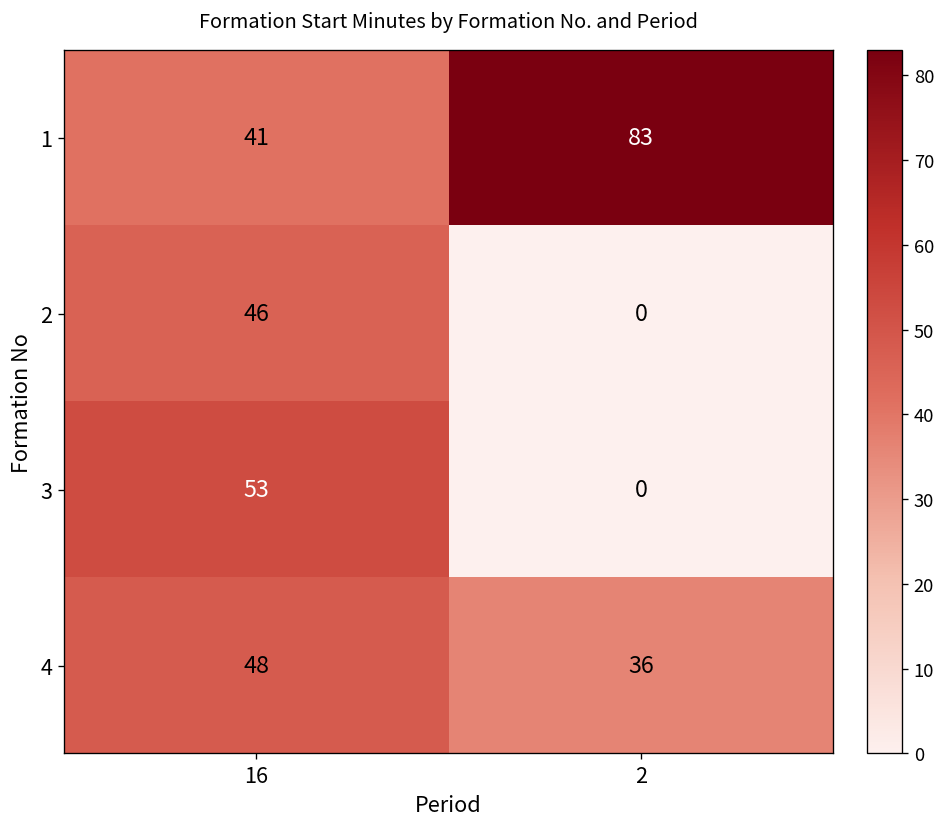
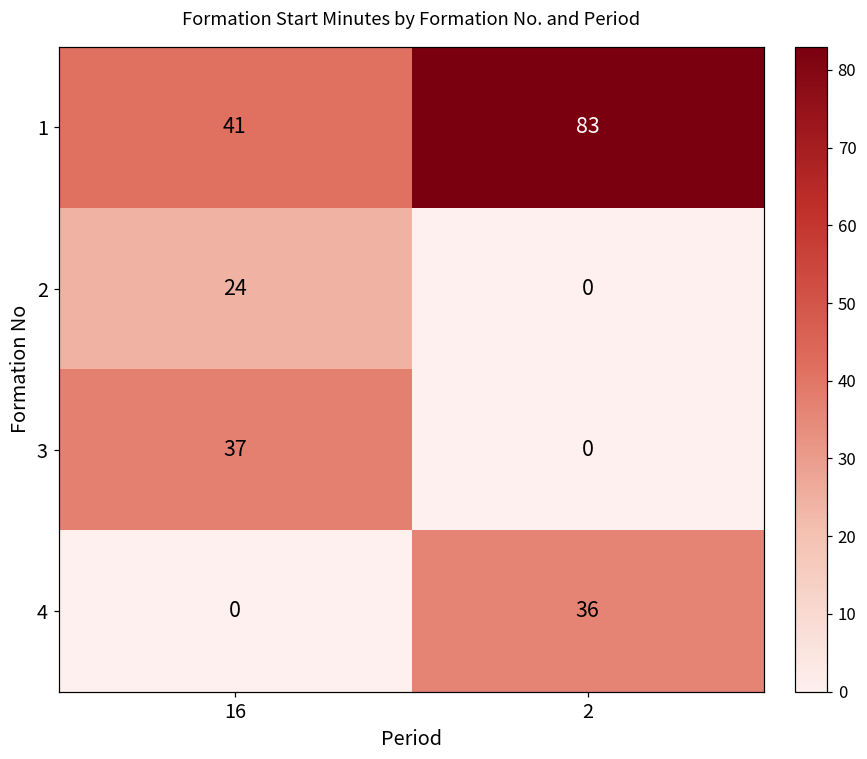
  {
    "1": {
      "16": 41,
      "2": 83
    },
    "2": {
-     "16": 46,
+     "16": 24,
      "2": 0
    },
    "3": {
-     "16": 53,
+     "16": 37,
      "2": 0
    },
    "4": {
-     "16": 48,
+     "16": 0,
      "2": 36
    }
  }
